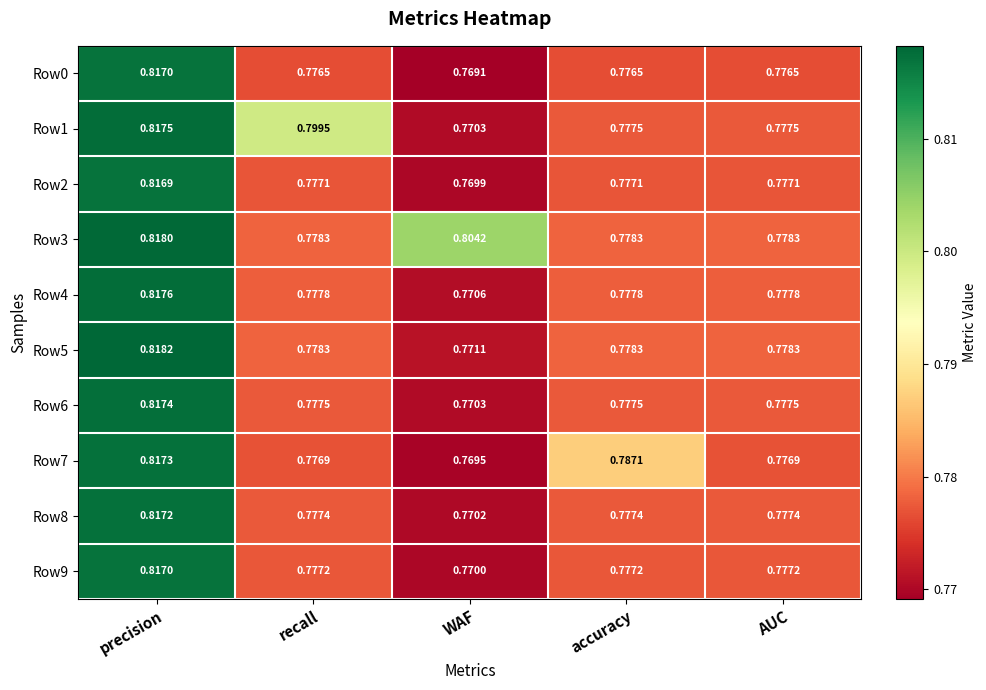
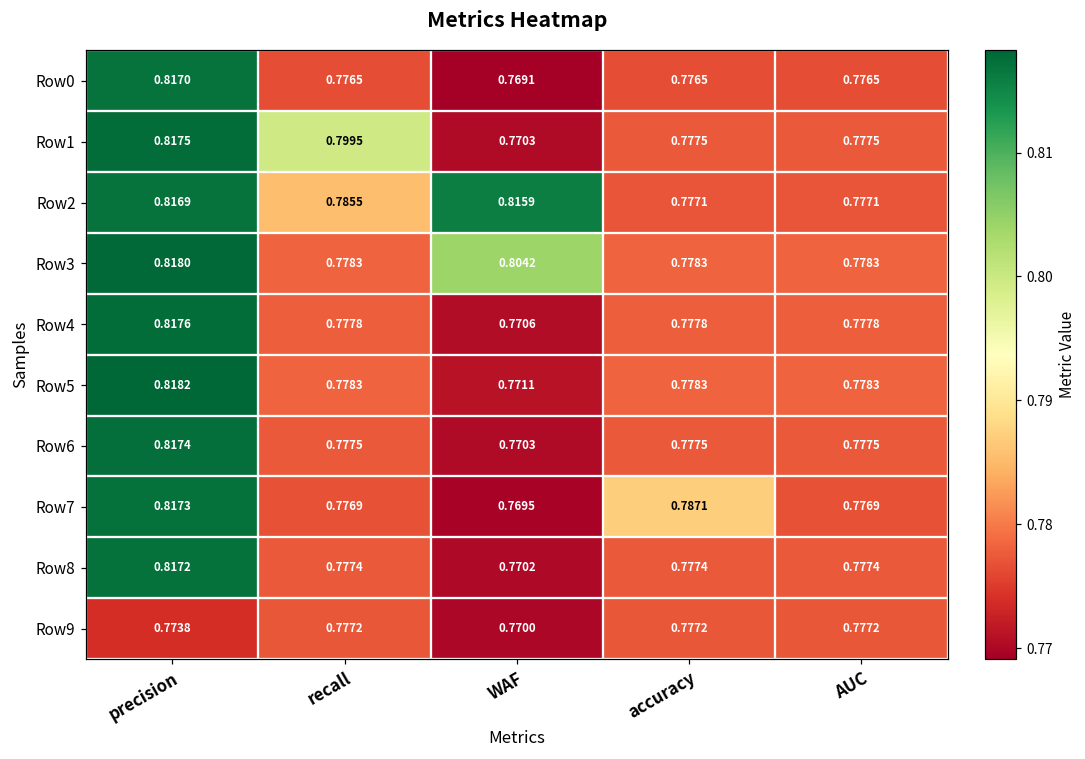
  {
    "Row0": {
      "precision": 0.8170,
      "recall": 0.7765,
      "WAF": 0.7691,
      "accuracy": 0.7765,
      "AUC": 0.7765
    },
    "Row1": {
      "precision": 0.8175,
      "recall": 0.7995,
      "WAF": 0.7703,
      "accuracy": 0.7775,
      "AUC": 0.7775
    },
    "Row2": {
      "precision": 0.8169,
-     "recall": 0.7771,
-     "WAF": 0.7699,
+     "recall": 0.7855,
+     "WAF": 0.8159,
      "accuracy": 0.7771,
      "AUC": 0.7771
    },
    "Row3": {
      "precision": 0.8180,
      "recall": 0.7783,
      "WAF": 0.8042,
      "accuracy": 0.7783,
      "AUC": 0.7783
    },
    "Row4": {
      "precision": 0.8176,
      "recall": 0.7778,
      "WAF": 0.7706,
      "accuracy": 0.7778,
      "AUC": 0.7778
    },
    "Row5": {
      "precision": 0.8182,
      "recall": 0.7783,
      "WAF": 0.7711,
      "accuracy": 0.7783,
      "AUC": 0.7783
    },
    "Row6": {
      "precision": 0.8174,
      "recall": 0.7775,
      "WAF": 0.7703,
      "accuracy": 0.7775,
      "AUC": 0.7775
    },
    "Row7": {
      "precision": 0.8173,
      "recall": 0.7769,
      "WAF": 0.7695,
      "accuracy": 0.7871,
      "AUC": 0.7769
    },
    "Row8": {
      "precision": 0.8172,
      "recall": 0.7774,
      "WAF": 0.7702,
      "accuracy": 0.7774,
      "AUC": 0.7774
    },
    "Row9": {
-     "precision": 0.8170,
+     "precision": 0.7738,
      "recall": 0.7772,
      "WAF": 0.7700,
      "accuracy": 0.7772,
      "AUC": 0.7772
    }
  }
